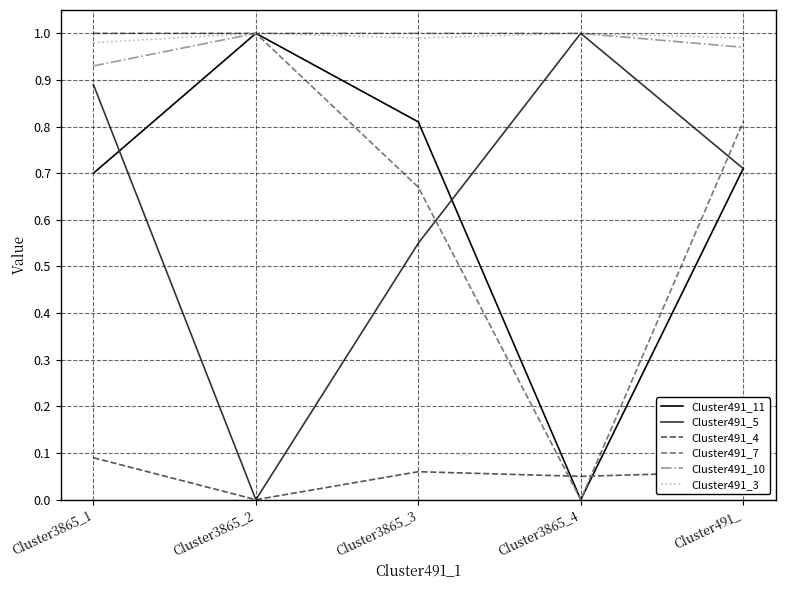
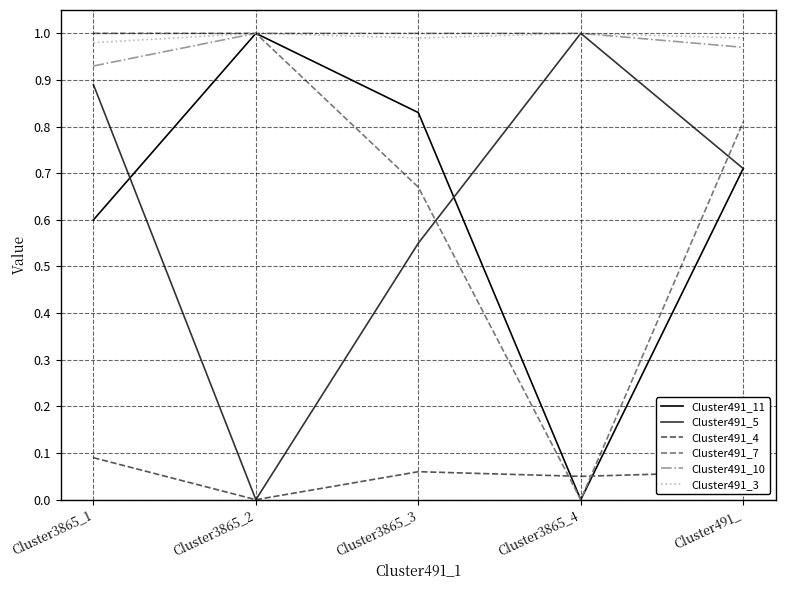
  {
    "Cluster491_11": {
-     "Cluster3865_1": 0.7,
-     "Cluster3865_3": 0.81
+     "Cluster3865_1": 0.6,
+     "Cluster3865_3": 0.83
    }
  }
